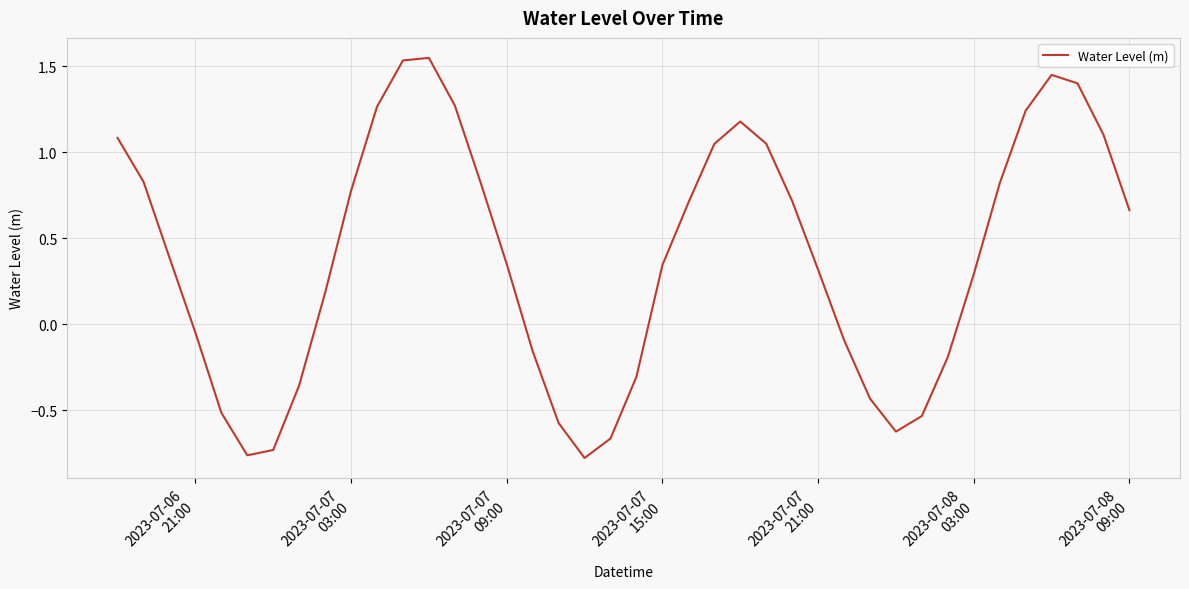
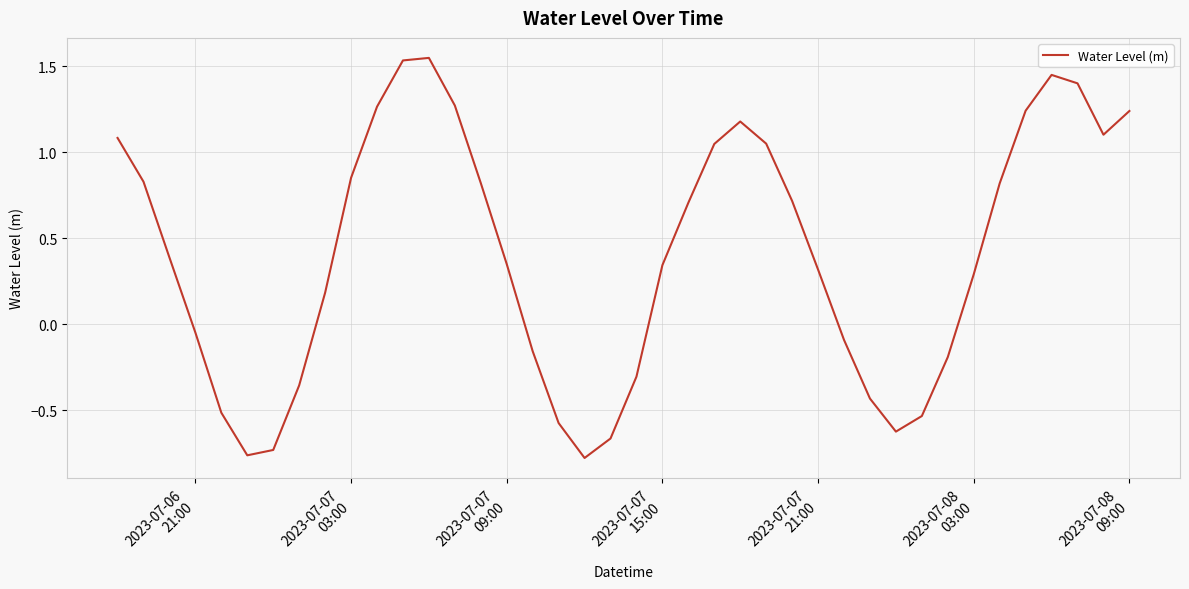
  {
    "2023-07-06 21:00": -0.05,
-   "2023-07-07 03:00": 0.78,
+   "2023-07-07 03:00": 0.85,
    "2023-07-07 09:00": 0.35,
    "2023-07-07 15:00": 0.34,
    "2023-07-07 21:00": 0.32,
    "2023-07-08 03:00": 0.29,
-   "2023-07-08 09:00": 0.66
+   "2023-07-08 09:00": 1.24
  }
